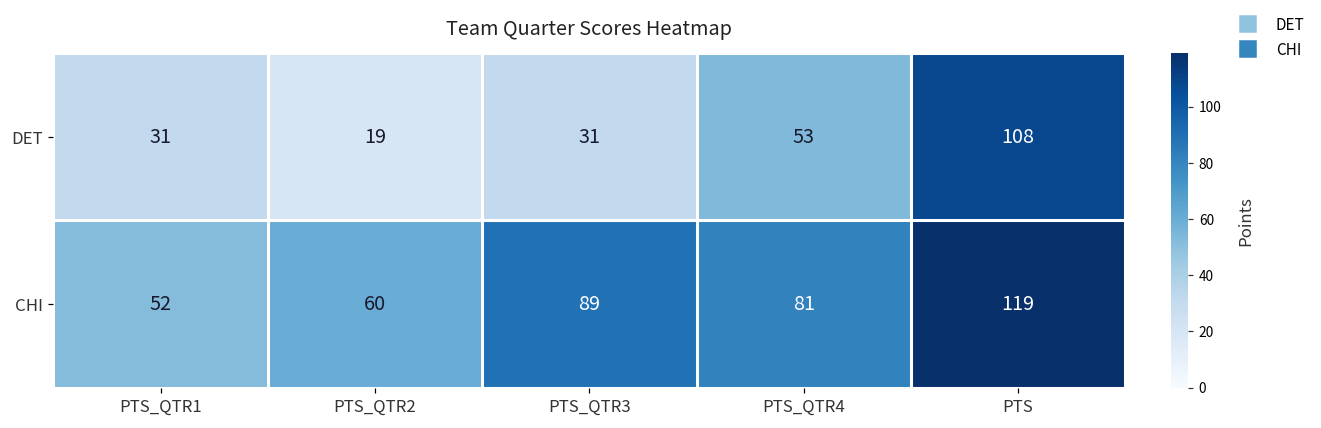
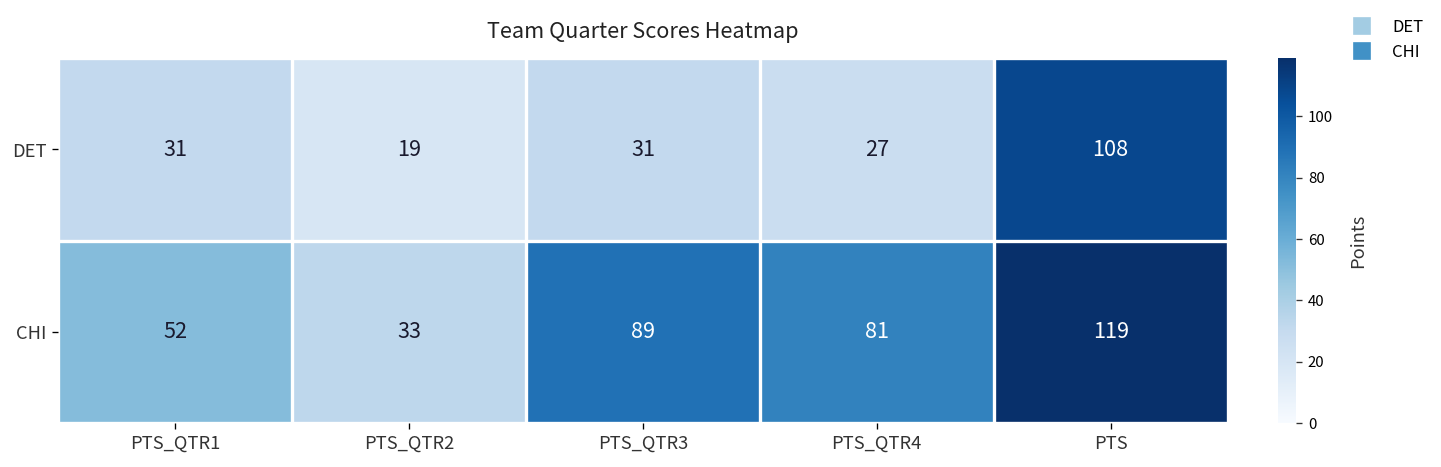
  {
    "DET": {
      "PTS_QTR1": 31,
      "PTS_QTR2": 19,
      "PTS_QTR3": 31,
-     "PTS_QTR4": 53,
+     "PTS_QTR4": 27,
      "PTS": 108
    },
    "CHI": {
      "PTS_QTR1": 52,
-     "PTS_QTR2": 60,
+     "PTS_QTR2": 33,
      "PTS_QTR3": 89,
      "PTS_QTR4": 81,
      "PTS": 119
    }
  }
